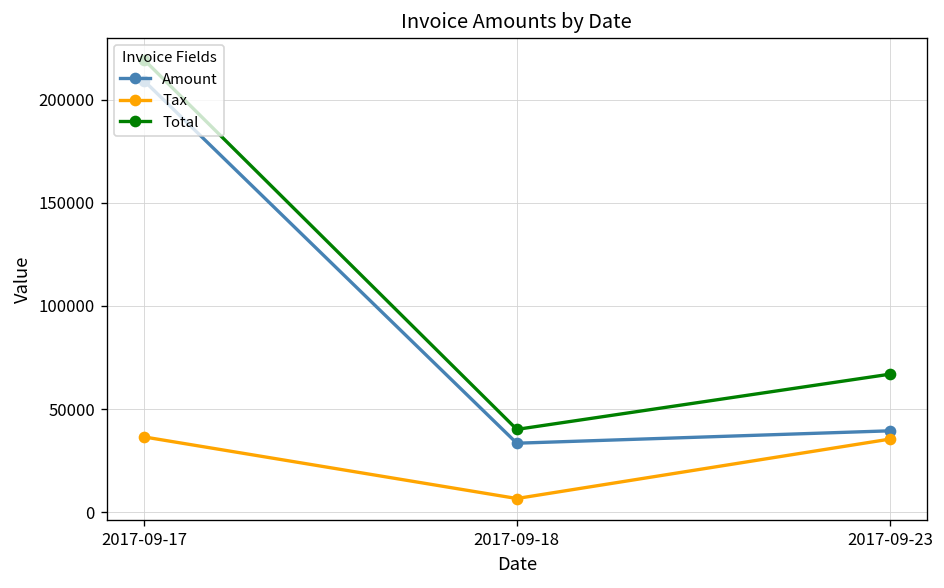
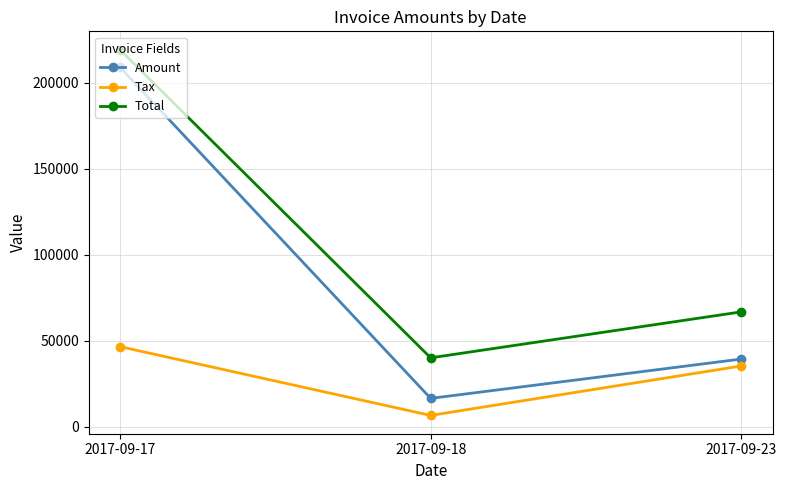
  {
    "Amount": {
-     "2017-09-18": 33000,
+     "2017-09-18": 17000,
      "2017-09-23": 39000
    },
    "Tax": {
-     "2017-09-17": 37000,
+     "2017-09-17": 47000,
      "2017-09-18": 7000,
      "2017-09-23": 35000
    },
    "Total": {
      "2017-09-18": 40000,
      "2017-09-23": 67000
    }
  }
